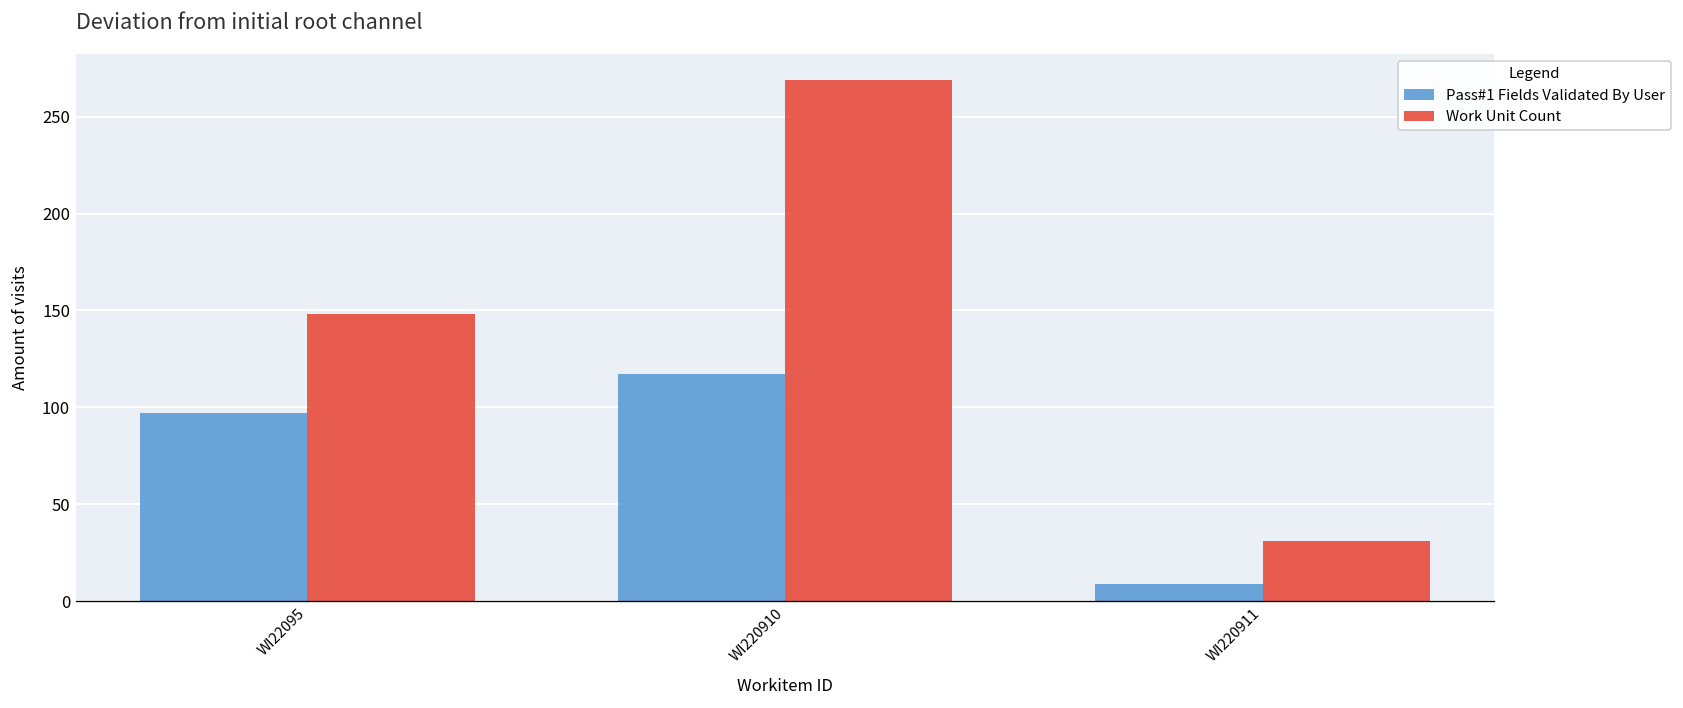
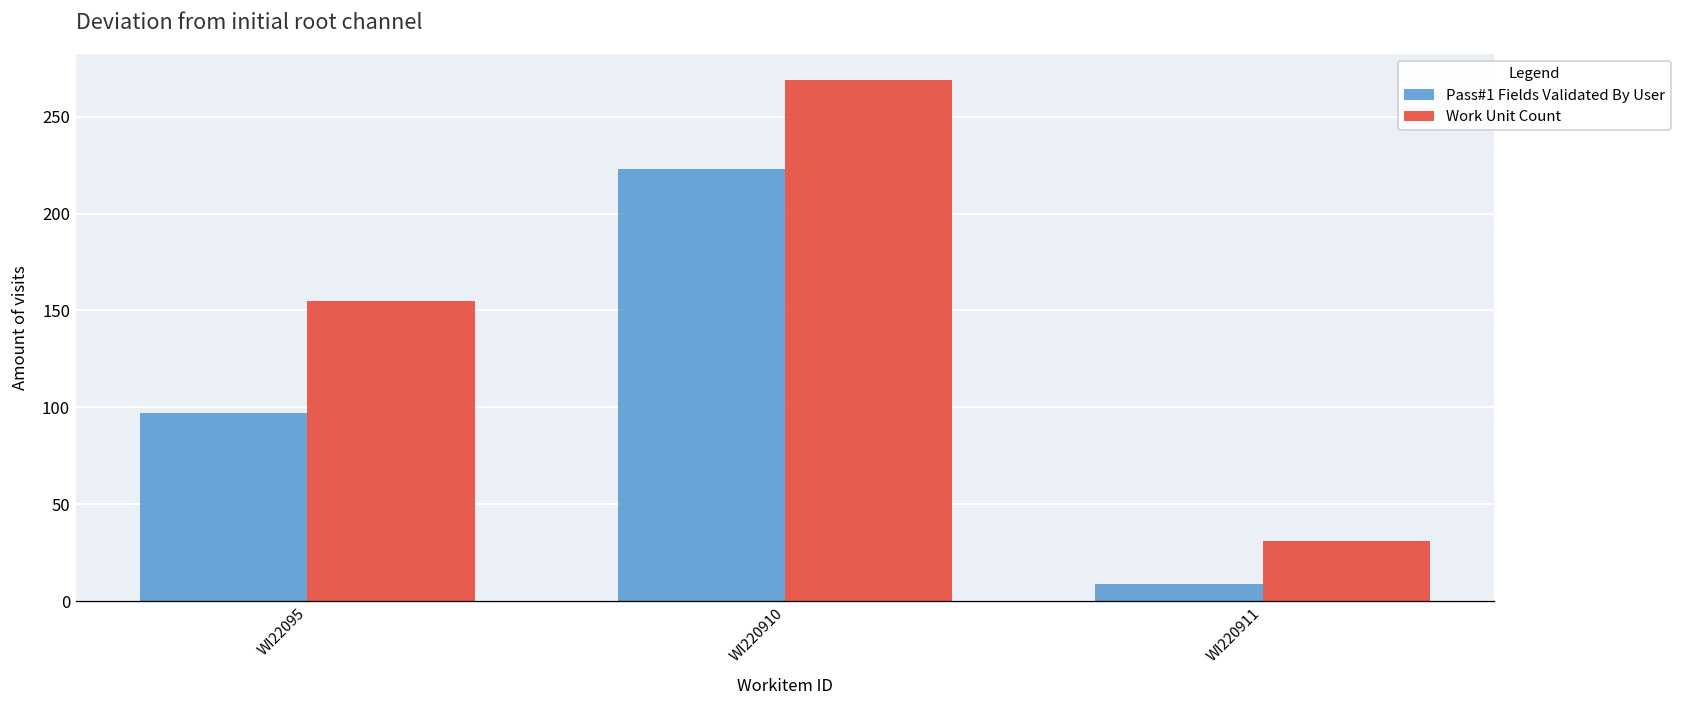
  {
    "Pass#1 Fields Validated By User": {
      "WI22095": 97,
-     "WI220910": 117,
+     "WI220910": 223,
      "WI220911": 9
    },
    "Work Unit Count": {
-     "WI22095": 148,
+     "WI22095": 155,
      "WI220910": 269,
      "WI220911": 31
    }
  }
